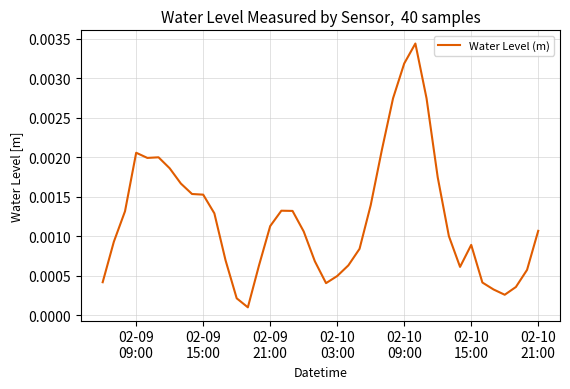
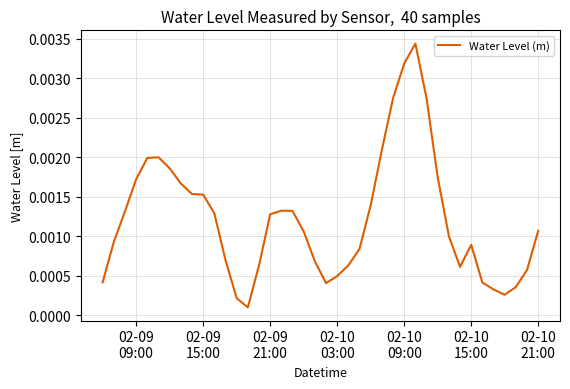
  {
-   "02-09 09:00": 0.0021,
+   "02-09 09:00": 0.0017,
    "02-09 15:00": 0.0015,
-   "02-09 21:00": 0.0011,
+   "02-09 21:00": 0.0013,
    "02-10 03:00": 0.0005,
    "02-10 09:00": 0.0032,
    "02-10 15:00": 0.0009,
    "02-10 21:00": 0.0011
  }
